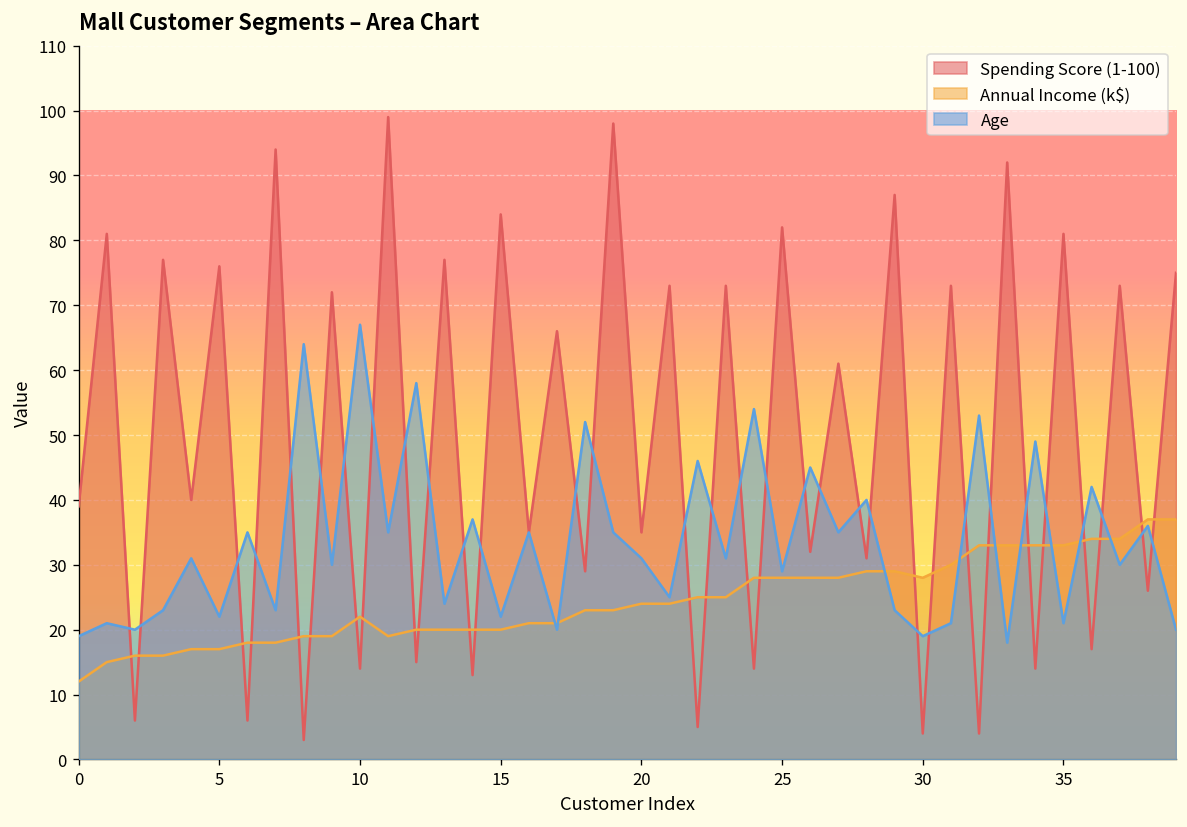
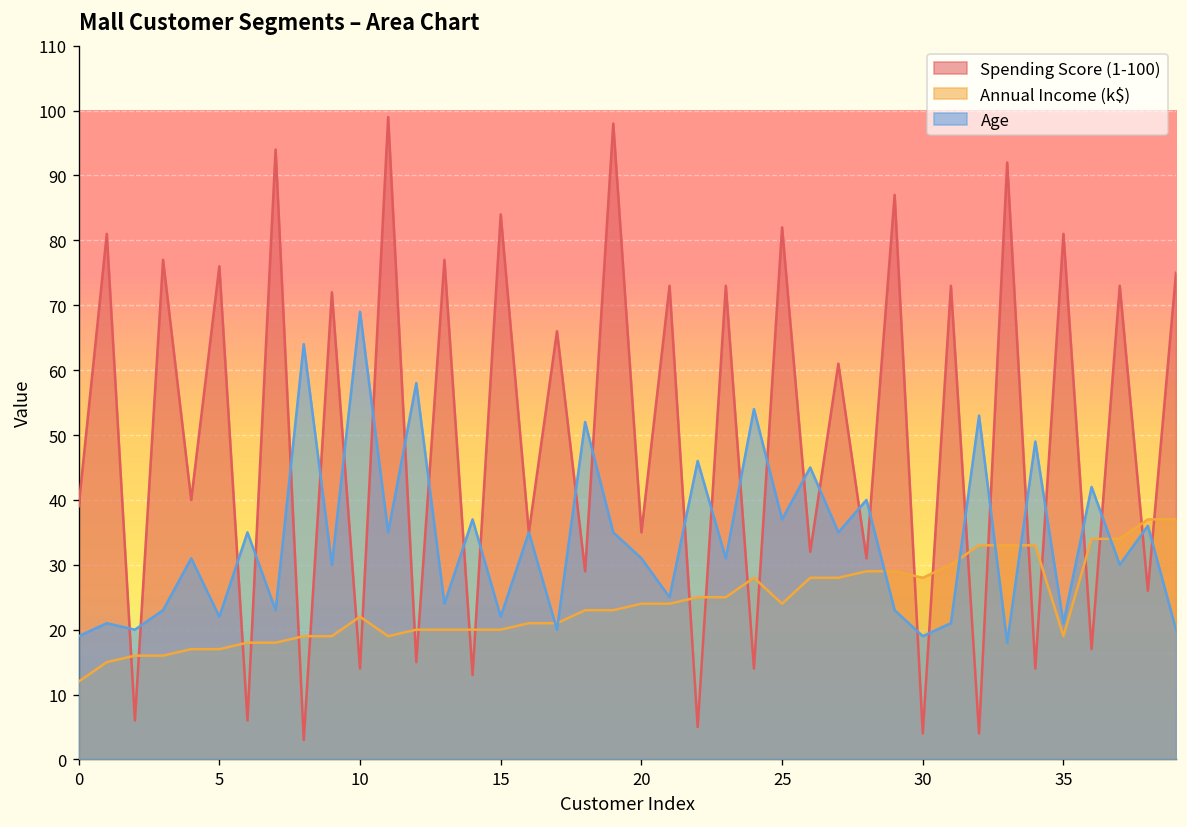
  {
    "Spending Score (1-100)": {
      "0": 39,
      "5": 76,
      "10": 14,
      "15": 84,
      "20": 35,
      "25": 82,
      "30": 4,
      "35": 81
    },
    "Annual Income (k$)": {
      "0": 12,
      "5": 17,
      "10": 22,
      "15": 20,
      "20": 24,
-     "25": 28,
+     "25": 24,
      "30": 28,
-     "35": 33
+     "35": 19
    },
    "Age": {
      "0": 19,
      "5": 22,
-     "10": 67,
+     "10": 69,
      "15": 22,
      "20": 31,
-     "25": 29,
+     "25": 37,
      "30": 19,
      "35": 21
    }
  }
